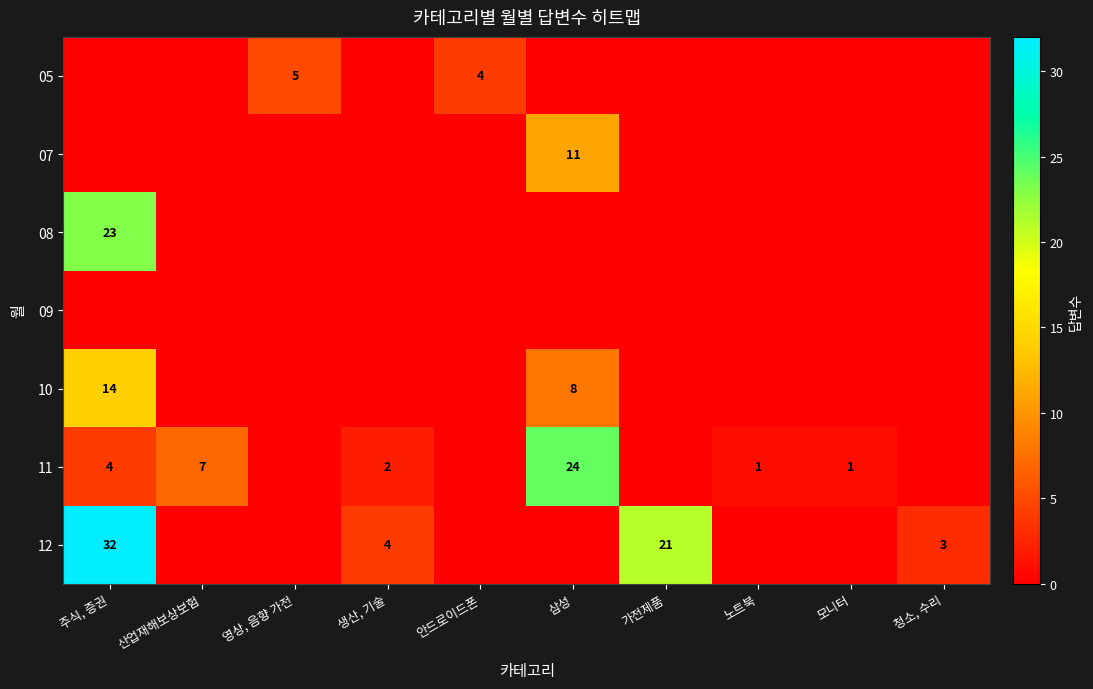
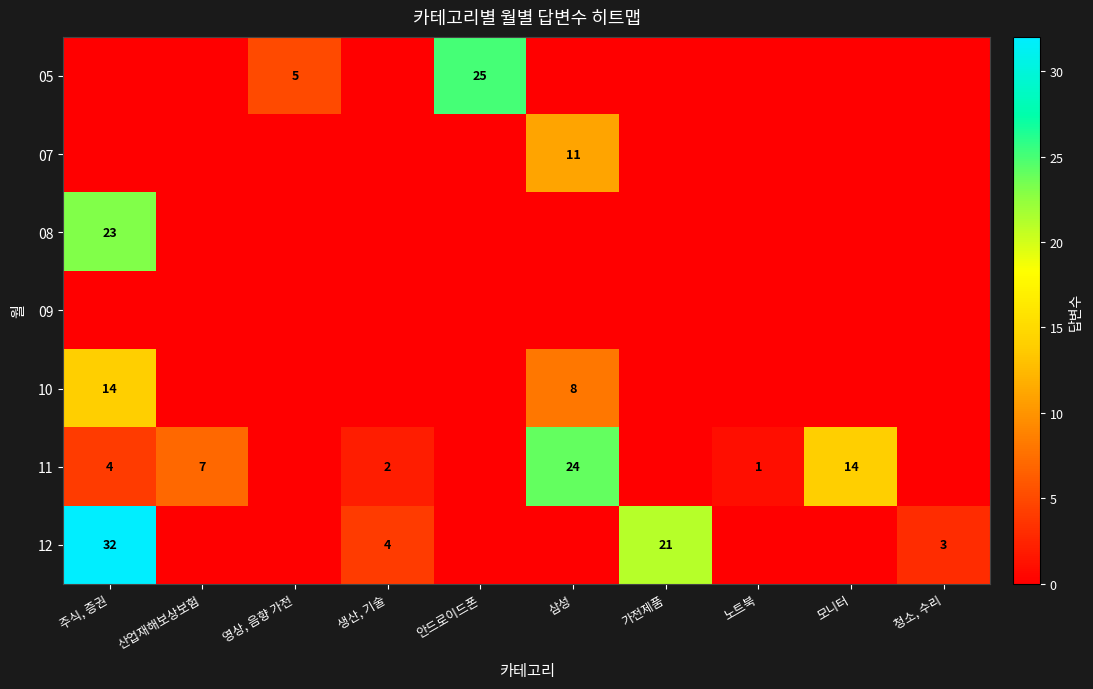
  {
    "05": {
      "영상, 음향 가전": 5,
-     "안드로이드폰": 4
+     "안드로이드폰": 25
    },
    "07": {
      "삼성": 11
    },
    "08": {
      "주식, 증권": 23
    },
    "10": {
      "주식, 증권": 14,
      "삼성": 8
    },
    "11": {
      "주식, 증권": 4,
      "산업재해보상보험": 7,
      "생산, 기술": 2,
      "삼성": 24,
      "노트북": 1,
-     "모니터": 1
+     "모니터": 14
    },
    "12": {
      "주식, 증권": 32,
      "생산, 기술": 4,
      "가전제품": 21,
      "청소, 수리": 3
    }
  }
